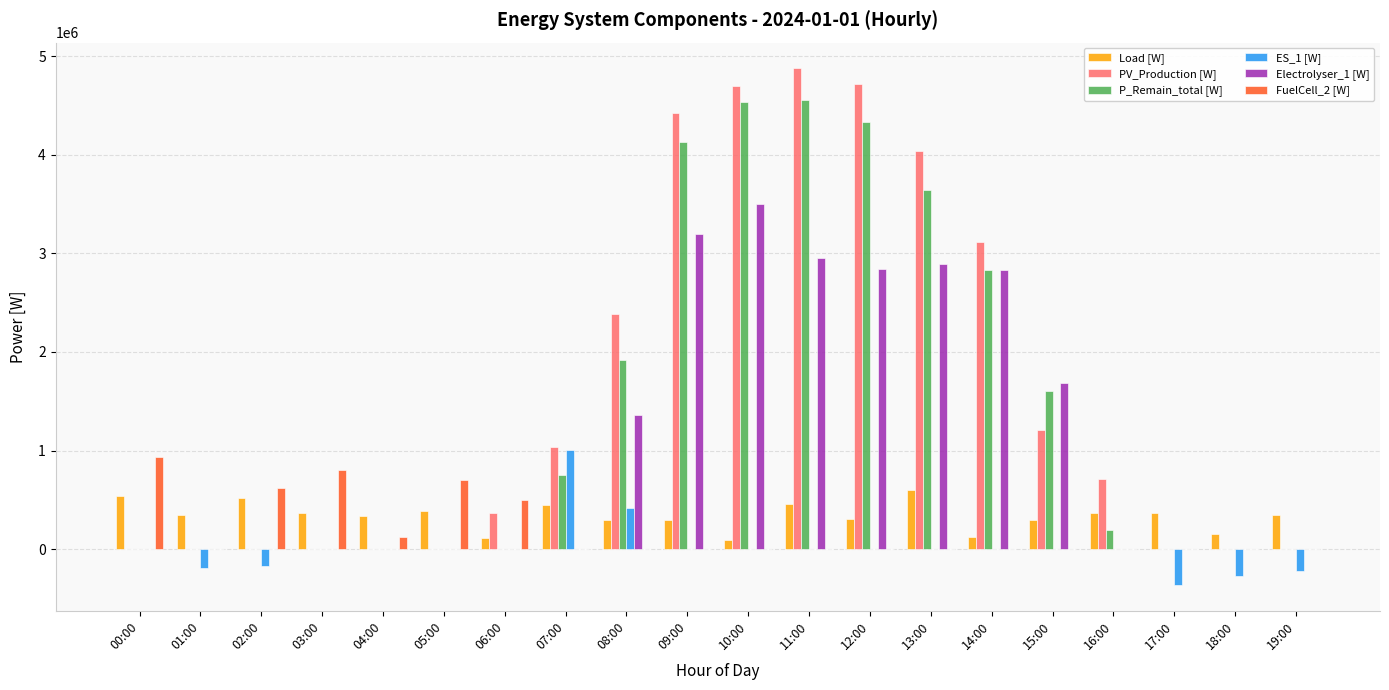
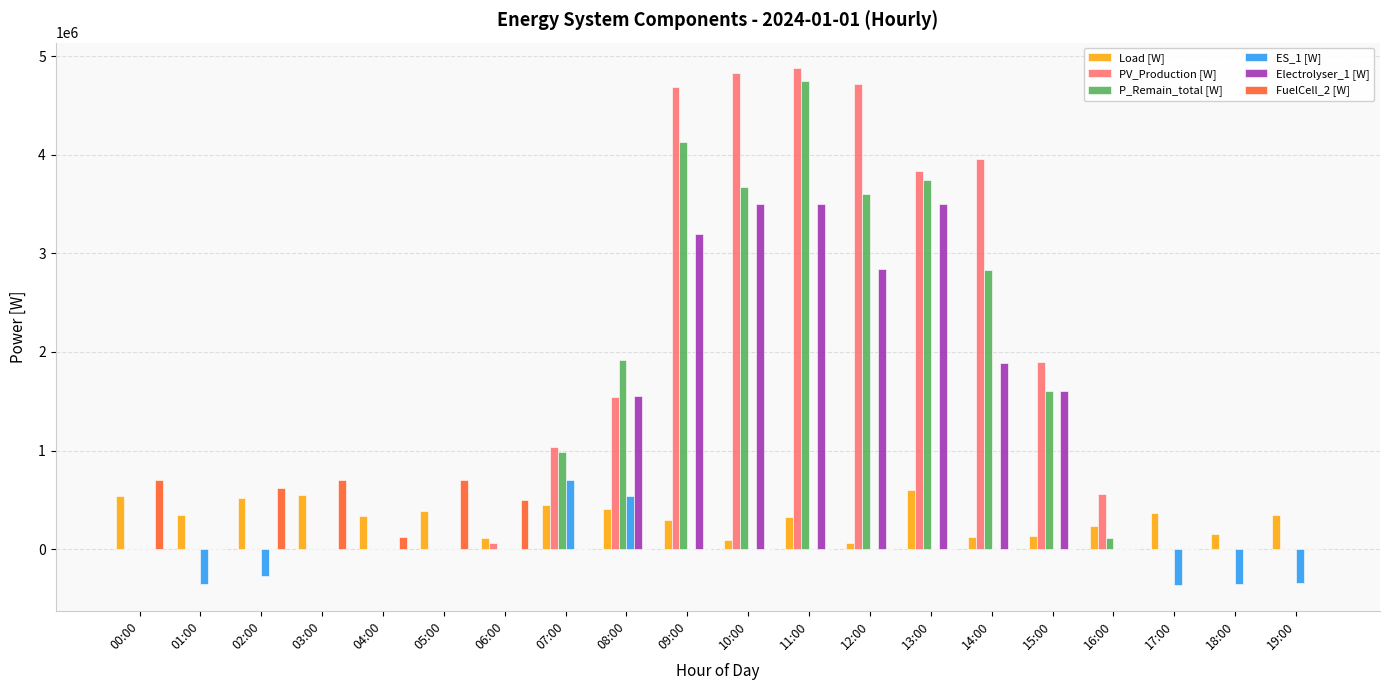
  {
    "Load [W]": {
      "00:00": 500000,
      "01:00": 300000,
      "02:00": 500000,
-     "03:00": 400000,
+     "03:00": 500000,
      "04:00": 300000,
      "05:00": 400000,
      "06:00": 100000,
      "07:00": 400000,
-     "08:00": 300000,
+     "08:00": 400000,
      "09:00": 300000,
      "10:00": 100000,
-     "11:00": 500000,
-     "12:00": 300000,
+     "11:00": 300000,
+     "12:00": 100000,
      "13:00": 600000,
      "14:00": 100000,
-     "15:00": 300000,
-     "16:00": 400000,
+     "15:00": 100000,
+     "16:00": 200000,
      "17:00": 400000,
      "18:00": 200000,
      "19:00": 300000
    },
    "PV_Production [W]": {
      "00:00": 0,
      "01:00": 0,
      "02:00": 0,
      "03:00": 0,
      "04:00": 0,
      "05:00": 0,
-     "06:00": 400000,
+     "06:00": 100000,
      "07:00": 1000000,
-     "08:00": 2400000,
-     "09:00": 4400000,
-     "10:00": 4700000,
+     "08:00": 1500000,
+     "09:00": 4700000,
+     "10:00": 4800000,
      "11:00": 4900000,
      "12:00": 4700000,
-     "13:00": 4000000,
-     "14:00": 3100000,
-     "15:00": 1200000,
-     "16:00": 700000,
+     "13:00": 3800000,
+     "14:00": 4000000,
+     "15:00": 1900000,
+     "16:00": 600000,
      "17:00": 0,
      "18:00": 0,
      "19:00": 0
    },
    "P_Remain_total [W]": {
      "00:00": 0,
      "01:00": 0,
      "02:00": 0,
      "03:00": 0,
      "04:00": 0,
      "05:00": 0,
      "06:00": 0,
-     "07:00": 700000,
+     "07:00": 1000000,
      "08:00": 1900000,
      "09:00": 4100000,
-     "10:00": 4500000,
-     "11:00": 4600000,
-     "12:00": 4300000,
-     "13:00": 3600000,
+     "10:00": 3700000,
+     "11:00": 4700000,
+     "12:00": 3600000,
+     "13:00": 3700000,
      "14:00": 2800000,
      "15:00": 1600000,
-     "16:00": 200000,
+     "16:00": 100000,
      "17:00": 0,
      "18:00": 0,
      "19:00": 0
    },
    "ES_1 [W]": {
      "00:00": 0,
-     "01:00": -200000,
-     "02:00": -200000,
+     "01:00": -300000,
+     "02:00": -300000,
      "03:00": 0,
      "04:00": 0,
      "05:00": 0,
      "06:00": 0,
-     "07:00": 1000000,
-     "08:00": 400000,
+     "07:00": 700000,
+     "08:00": 500000,
      "09:00": 0,
      "10:00": 0,
      "11:00": 0,
      "12:00": 0,
      "13:00": 0,
      "14:00": 0,
      "15:00": 0,
      "16:00": 0,
      "17:00": -400000,
-     "18:00": -300000,
-     "19:00": -200000
+     "18:00": -400000,
+     "19:00": -300000
    },
    "Electrolyser_1 [W]": {
      "00:00": 0,
      "01:00": 0,
      "02:00": 0,
      "03:00": 0,
      "04:00": 0,
      "05:00": 0,
      "06:00": 0,
      "07:00": 0,
-     "08:00": 1400000,
+     "08:00": 1600000,
      "09:00": 3200000,
      "10:00": 3500000,
-     "11:00": 3000000,
+     "11:00": 3500000,
      "12:00": 2800000,
-     "13:00": 2900000,
-     "14:00": 2800000,
-     "15:00": 1700000,
+     "13:00": 3500000,
+     "14:00": 1900000,
+     "15:00": 1600000,
      "16:00": 0,
      "17:00": 0,
      "18:00": 0,
      "19:00": 0
    },
    "FuelCell_2 [W]": {
-     "00:00": 900000,
+     "00:00": 700000,
      "01:00": 0,
      "02:00": 600000,
-     "03:00": 800000,
+     "03:00": 700000,
      "04:00": 100000,
      "05:00": 700000,
      "06:00": 500000,
      "07:00": 0,
      "08:00": 0,
      "09:00": 0,
      "10:00": 0,
      "11:00": 0,
      "12:00": 0,
      "13:00": 0,
      "14:00": 0,
      "15:00": 0,
      "16:00": 0,
      "17:00": 0,
      "18:00": 0,
      "19:00": 0
    }
  }
